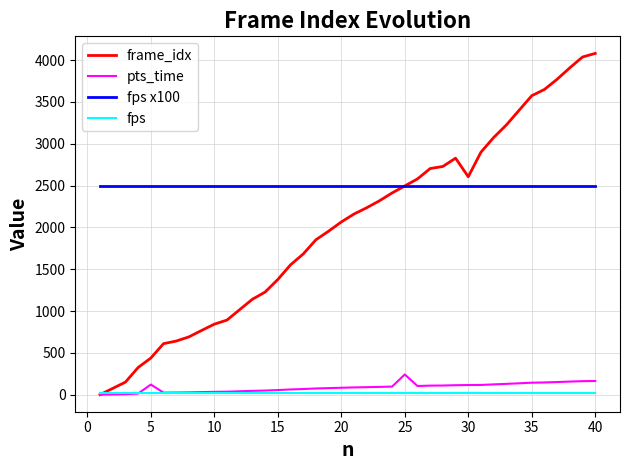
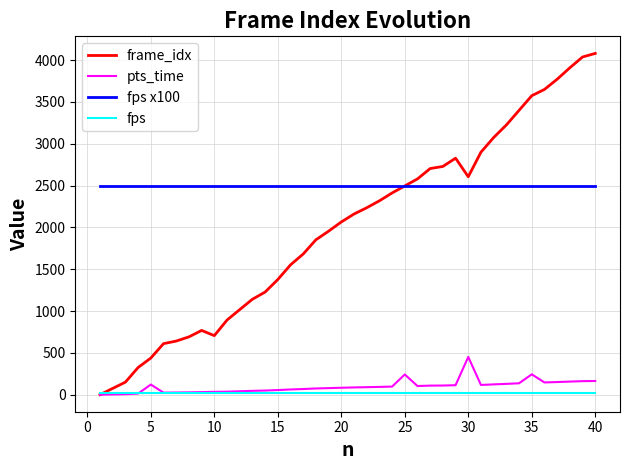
  {
    "frame_idx": {
      "5": 400,
-     "10": 800,
+     "10": 700,
      "15": 1400,
      "20": 2100,
      "30": 2600,
      "35": 3600,
      "40": 4100
    },
    "pts_time": {
      "5": 100,
      "20": 100,
      "25": 200,
-     "30": 100,
-     "35": 100,
+     "30": 500,
+     "35": 200,
      "40": 200
    },
    "fps x100": {
      "5": 2500,
      "10": 2500,
      "15": 2500,
      "20": 2500,
      "30": 2500,
      "35": 2500,
      "40": 2500
    },
    "fps": {
      "5": 0,
      "20": 0,
      "25": 0,
      "30": 0,
      "35": 0,
      "40": 0
    }
  }
